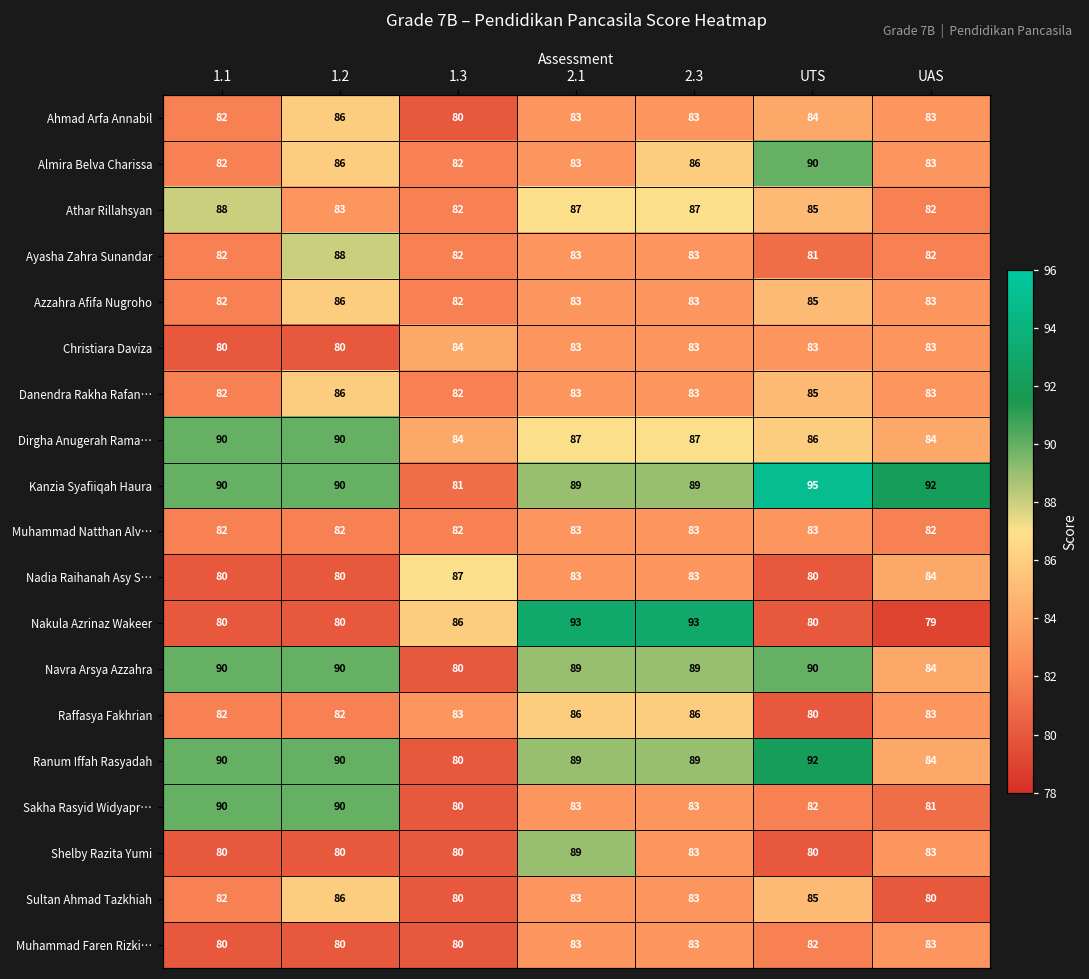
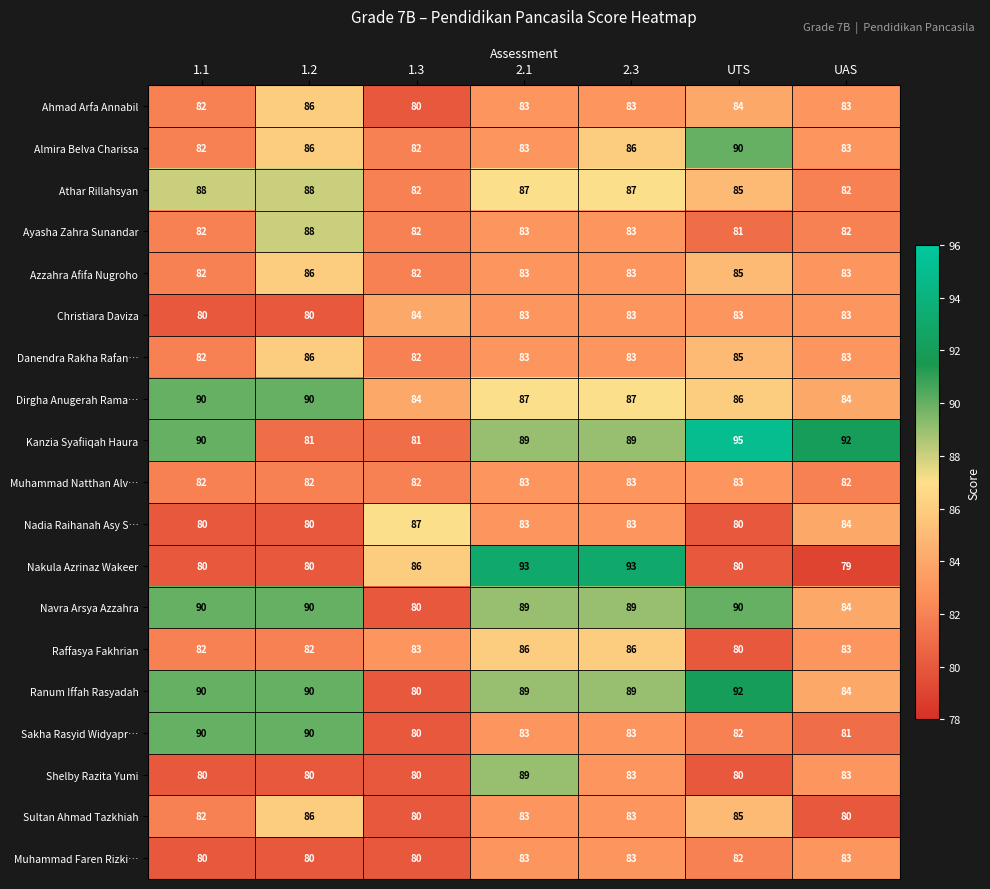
  {
    "Ahmad Arfa Annabil": {
      "1.1": 82,
      "1.2": 86,
      "1.3": 80,
      "2.1": 83,
      "2.3": 83,
      "UTS": 84,
      "UAS": 83
    },
    "Almira Belva Charissa": {
      "1.1": 82,
      "1.2": 86,
      "1.3": 82,
      "2.1": 83,
      "2.3": 86,
      "UTS": 90,
      "UAS": 83
    },
    "Athar Rillahsyan": {
      "1.1": 88,
-     "1.2": 83,
+     "1.2": 88,
      "1.3": 82,
      "2.1": 87,
      "2.3": 87,
      "UTS": 85,
      "UAS": 82
    },
    "Ayasha Zahra Sunandar": {
      "1.1": 82,
      "1.2": 88,
      "1.3": 82,
      "2.1": 83,
      "2.3": 83,
      "UTS": 81,
      "UAS": 82
    },
    "Azzahra Afifa Nugroho": {
      "1.1": 82,
      "1.2": 86,
      "1.3": 82,
      "2.1": 83,
      "2.3": 83,
      "UTS": 85,
      "UAS": 83
    },
    "Christiara Daviza": {
      "1.1": 80,
      "1.2": 80,
      "1.3": 84,
      "2.1": 83,
      "2.3": 83,
      "UTS": 83,
      "UAS": 83
    },
    "Danendra Rakha Rafan…": {
      "1.1": 82,
      "1.2": 86,
      "1.3": 82,
      "2.1": 83,
      "2.3": 83,
      "UTS": 85,
      "UAS": 83
    },
    "Dirgha Anugerah Rama…": {
      "1.1": 90,
      "1.2": 90,
      "1.3": 84,
      "2.1": 87,
      "2.3": 87,
      "UTS": 86,
      "UAS": 84
    },
    "Kanzia Syafiiqah Haura": {
      "1.1": 90,
-     "1.2": 90,
+     "1.2": 81,
      "1.3": 81,
      "2.1": 89,
      "2.3": 89,
      "UTS": 95,
      "UAS": 92
    },
    "Muhammad Natthan Alv…": {
      "1.1": 82,
      "1.2": 82,
      "1.3": 82,
      "2.1": 83,
      "2.3": 83,
      "UTS": 83,
      "UAS": 82
    },
    "Nadia Raihanah Asy S…": {
      "1.1": 80,
      "1.2": 80,
      "1.3": 87,
      "2.1": 83,
      "2.3": 83,
      "UTS": 80,
      "UAS": 84
    },
    "Nakula Azrinaz Wakeer": {
      "1.1": 80,
      "1.2": 80,
      "1.3": 86,
      "2.1": 93,
      "2.3": 93,
      "UTS": 80,
      "UAS": 79
    },
    "Navra Arsya Azzahra": {
      "1.1": 90,
      "1.2": 90,
      "1.3": 80,
      "2.1": 89,
      "2.3": 89,
      "UTS": 90,
      "UAS": 84
    },
    "Raffasya Fakhrian": {
      "1.1": 82,
      "1.2": 82,
      "1.3": 83,
      "2.1": 86,
      "2.3": 86,
      "UTS": 80,
      "UAS": 83
    },
    "Ranum Iffah Rasyadah": {
      "1.1": 90,
      "1.2": 90,
      "1.3": 80,
      "2.1": 89,
      "2.3": 89,
      "UTS": 92,
      "UAS": 84
    },
    "Sakha Rasyid Widyapr…": {
      "1.1": 90,
      "1.2": 90,
      "1.3": 80,
      "2.1": 83,
      "2.3": 83,
      "UTS": 82,
      "UAS": 81
    },
    "Shelby Razita Yumi": {
      "1.1": 80,
      "1.2": 80,
      "1.3": 80,
      "2.1": 89,
      "2.3": 83,
      "UTS": 80,
      "UAS": 83
    },
    "Sultan Ahmad Tazkhiah": {
      "1.1": 82,
      "1.2": 86,
      "1.3": 80,
      "2.1": 83,
      "2.3": 83,
      "UTS": 85,
      "UAS": 80
    },
    "Muhammad Faren Rizki…": {
      "1.1": 80,
      "1.2": 80,
      "1.3": 80,
      "2.1": 83,
      "2.3": 83,
      "UTS": 82,
      "UAS": 83
    }
  }
